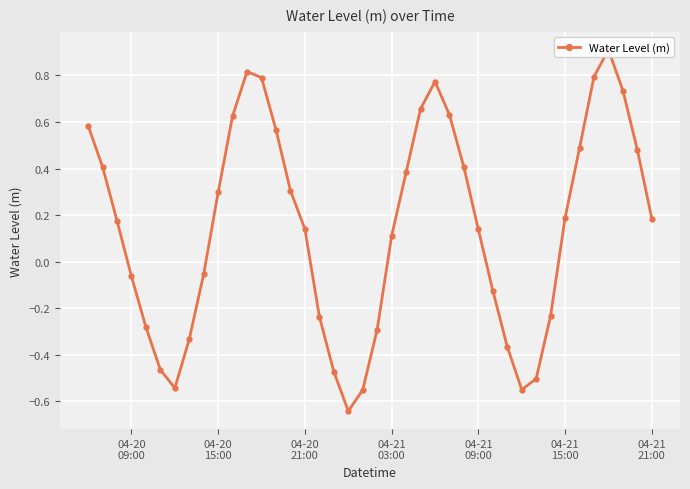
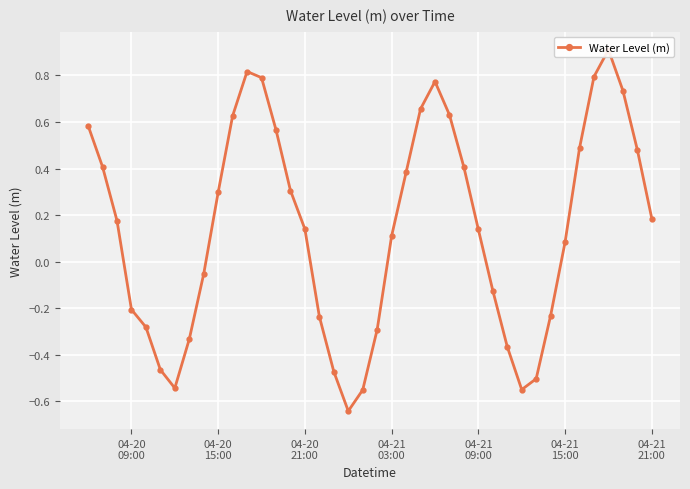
  {
-   "04-20 09:00": -0.06,
+   "04-20 09:00": -0.21,
    "04-20 15:00": 0.30,
    "04-20 21:00": 0.14,
    "04-21 03:00": 0.11,
    "04-21 09:00": 0.14,
-   "04-21 15:00": 0.19,
+   "04-21 15:00": 0.08,
    "04-21 21:00": 0.18
  }
